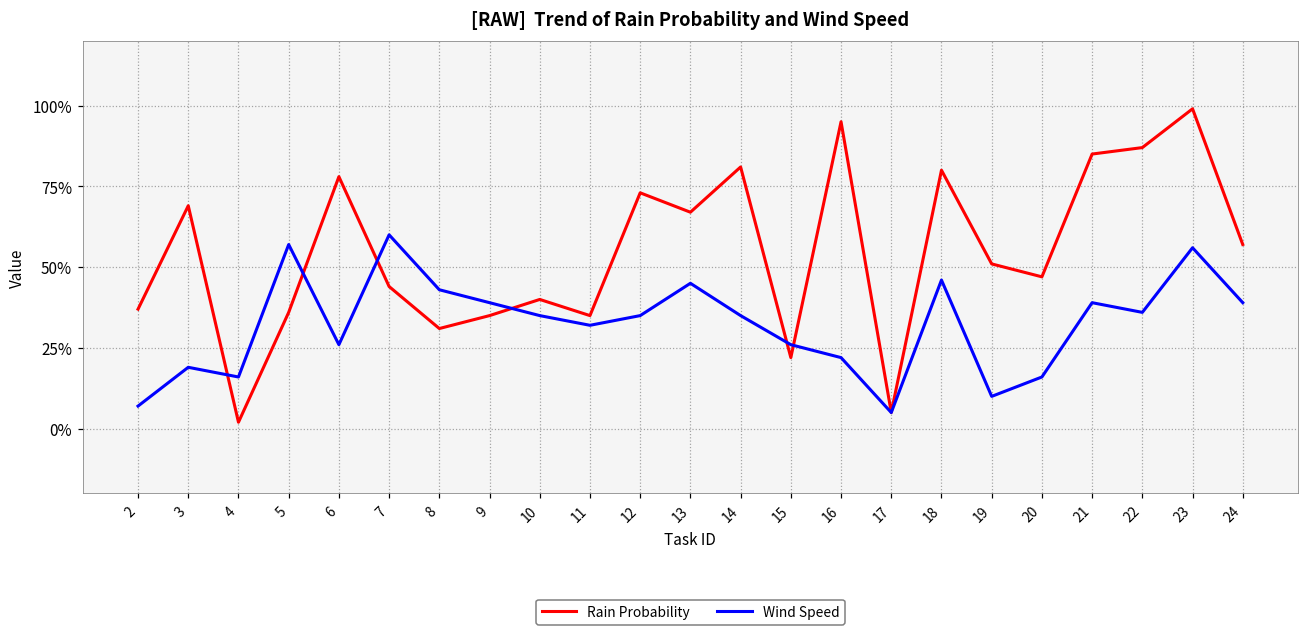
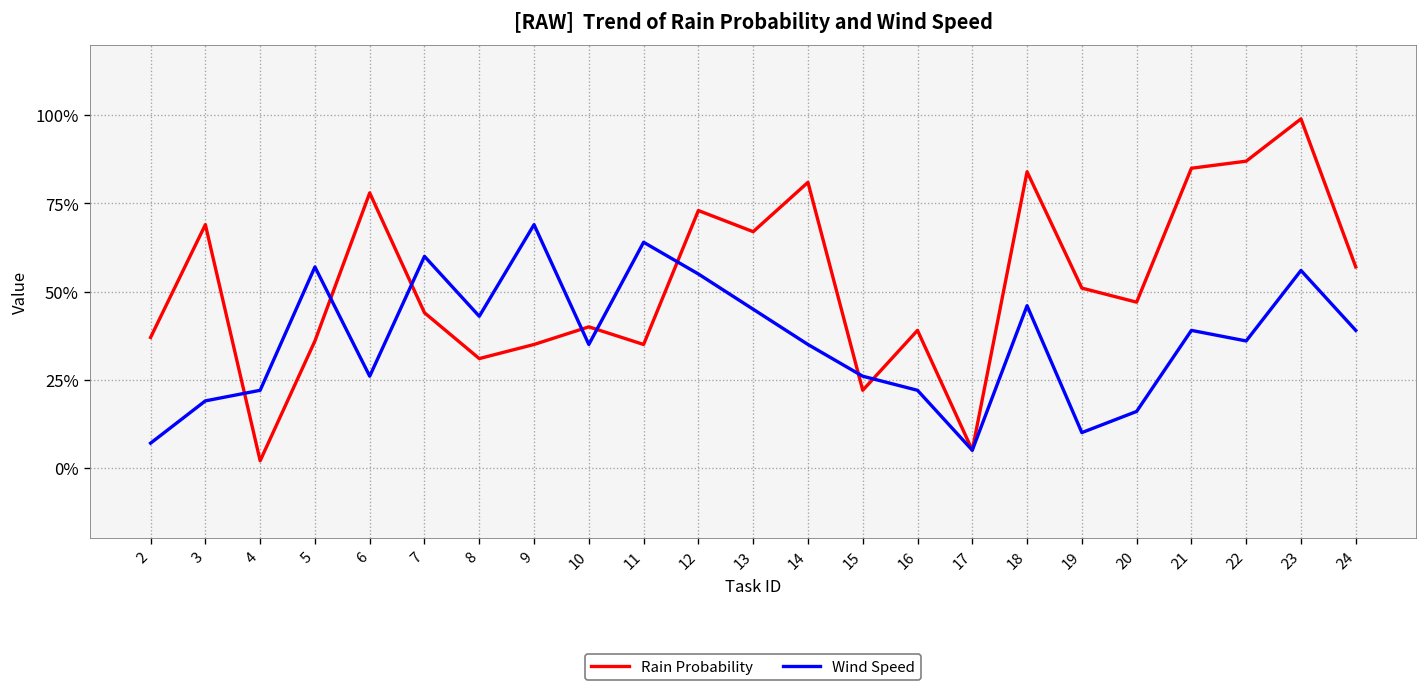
  {
    "Rain Probability": {
      "2": "37%",
      "3": "69%",
      "4": "2%",
      "5": "36%",
      "6": "78%",
      "7": "44%",
      "8": "31%",
      "9": "35%",
      "10": "40%",
      "11": "35%",
      "12": "73%",
      "13": "67%",
      "14": "81%",
      "15": "22%",
-     "16": "95%",
-     "18": "80%",
+     "16": "39%",
+     "18": "84%",
      "19": "51%",
      "20": "47%",
      "21": "85%",
      "22": "87%",
      "23": "99%",
      "24": "57%"
    },
    "Wind Speed": {
      "2": "7%",
      "3": "19%",
-     "4": "16%",
+     "4": "22%",
      "5": "57%",
      "6": "26%",
      "7": "60%",
      "8": "43%",
-     "9": "39%",
+     "9": "69%",
      "10": "35%",
-     "11": "32%",
-     "12": "35%",
+     "11": "64%",
+     "12": "55%",
      "13": "45%",
      "14": "35%",
      "15": "26%",
      "16": "22%",
      "18": "46%",
      "19": "10%",
      "20": "16%",
      "21": "39%",
      "22": "36%",
      "23": "56%",
      "24": "39%"
    }
  }
